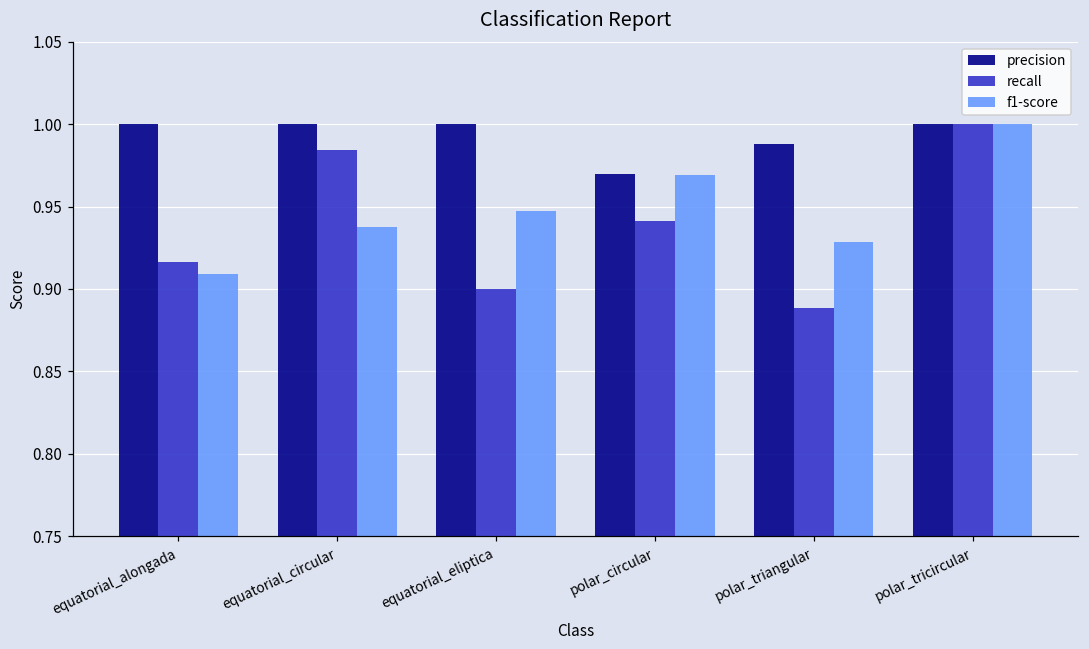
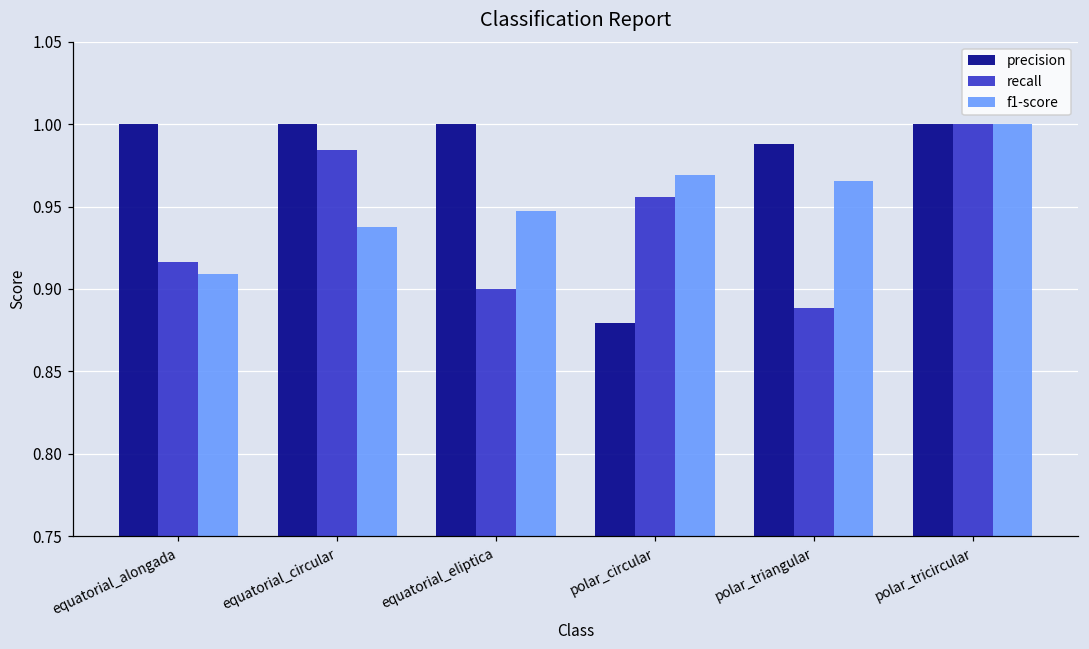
  {
    "precision": {
      "equatorial_alongada": 1.000,
      "equatorial_circular": 1.000,
      "equatorial_eliptica": 1.000,
-     "polar_circular": 0.970,
+     "polar_circular": 0.880,
      "polar_triangular": 0.988,
      "polar_tricircular": 1.000
    },
    "recall": {
      "equatorial_alongada": 0.917,
      "equatorial_circular": 0.984,
      "equatorial_eliptica": 0.900,
-     "polar_circular": 0.941,
+     "polar_circular": 0.956,
      "polar_triangular": 0.889,
      "polar_tricircular": 1.000
    },
    "f1-score": {
      "equatorial_alongada": 0.909,
      "equatorial_circular": 0.938,
      "equatorial_eliptica": 0.947,
      "polar_circular": 0.969,
-     "polar_triangular": 0.929,
+     "polar_triangular": 0.966,
      "polar_tricircular": 1.000
    }
  }
